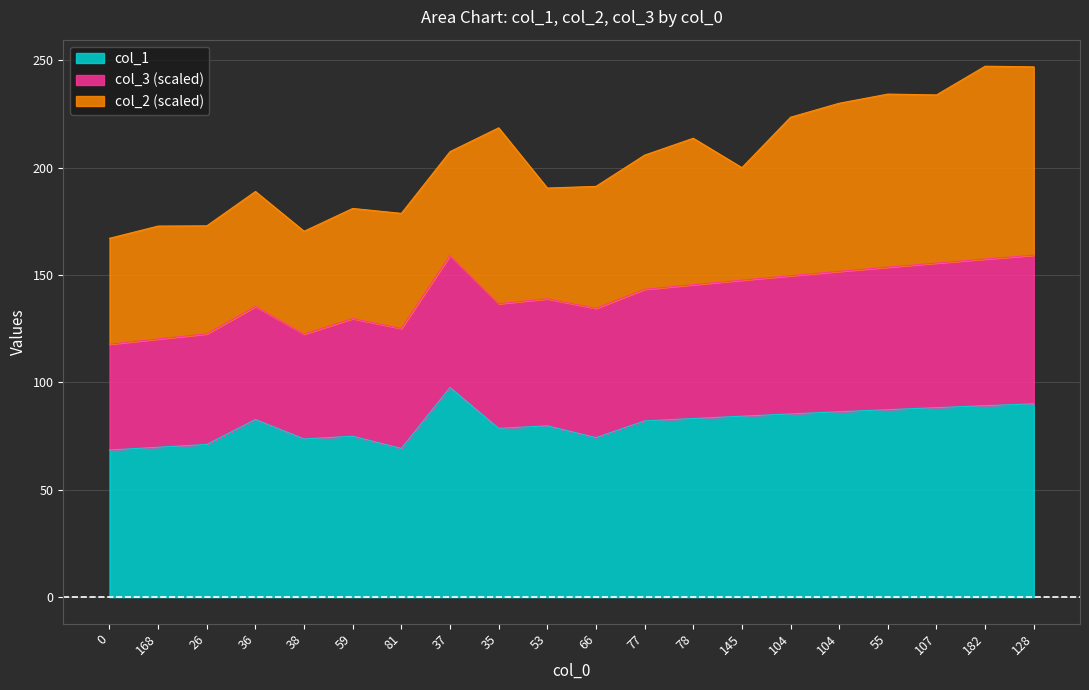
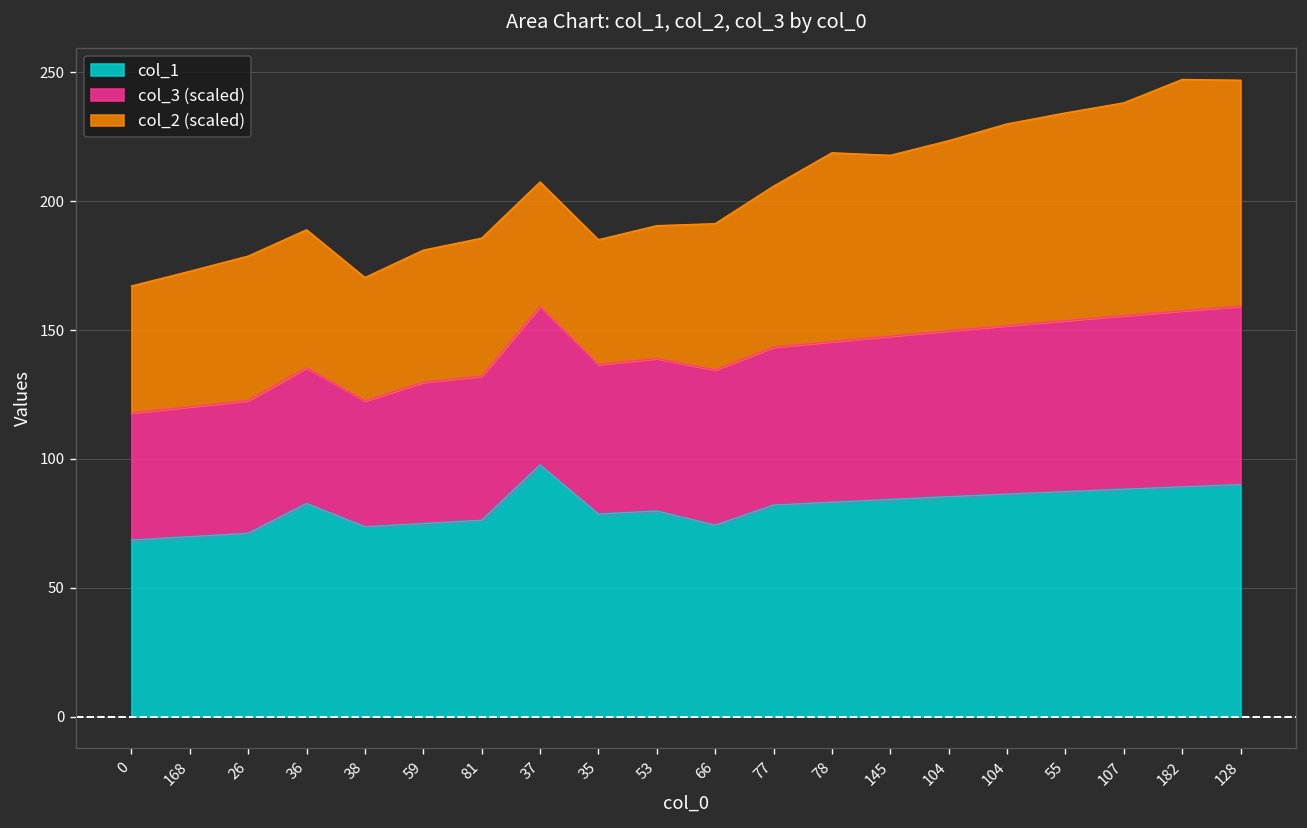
  {
    "col_1": {
      "0": 68,
      "168": 70,
      "26": 71,
      "36": 83,
      "38": 74,
      "59": 75,
-     "81": 69,
+     "81": 76,
      "37": 98,
      "35": 79,
      "53": 80,
      "66": 74,
      "77": 82,
      "78": 83,
      "145": 84,
      "55": 87,
      "107": 88,
      "182": 89,
      "128": 90
    },
    "col_3 (scaled)": {
      "0": 49,
      "168": 50,
      "26": 51,
      "36": 53,
      "38": 49,
      "59": 55,
      "81": 56,
      "37": 61,
      "35": 58,
      "53": 59,
      "66": 60,
      "77": 61,
      "78": 62,
      "145": 63,
      "55": 66,
      "107": 67,
      "182": 68,
      "128": 69
    },
    "col_2 (scaled)": {
      "0": 49,
      "168": 53,
-     "26": 50,
+     "26": 56,
      "36": 54,
      "38": 48,
      "59": 51,
      "81": 54,
      "37": 48,
-     "35": 82,
+     "35": 48,
      "53": 52,
      "66": 57,
      "77": 63,
-     "78": 68,
-     "145": 52,
+     "78": 73,
+     "145": 70,
      "55": 81,
-     "107": 78,
+     "107": 83,
      "182": 90,
      "128": 88
    }
  }
